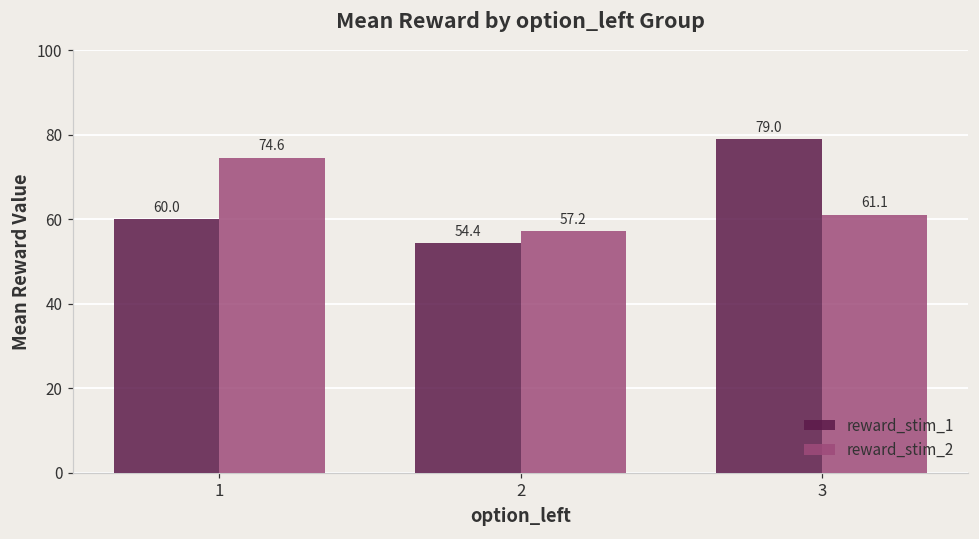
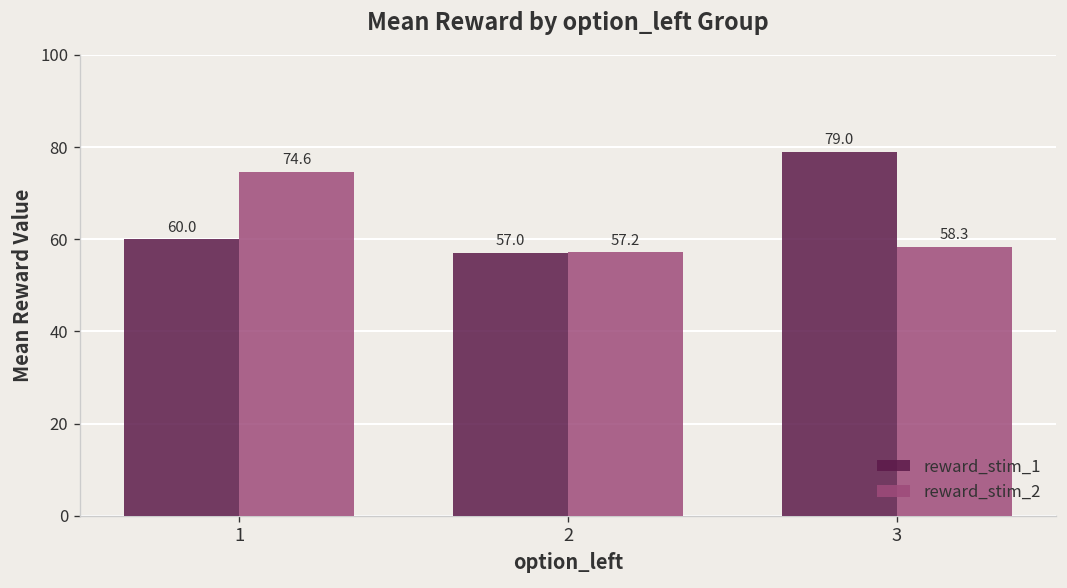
  {
    "reward_stim_1": {
      "1": 60.0,
-     "2": 54.4,
+     "2": 57.0,
      "3": 79.0
    },
    "reward_stim_2": {
      "1": 74.6,
      "2": 57.2,
-     "3": 61.1
+     "3": 58.3
    }
  }
